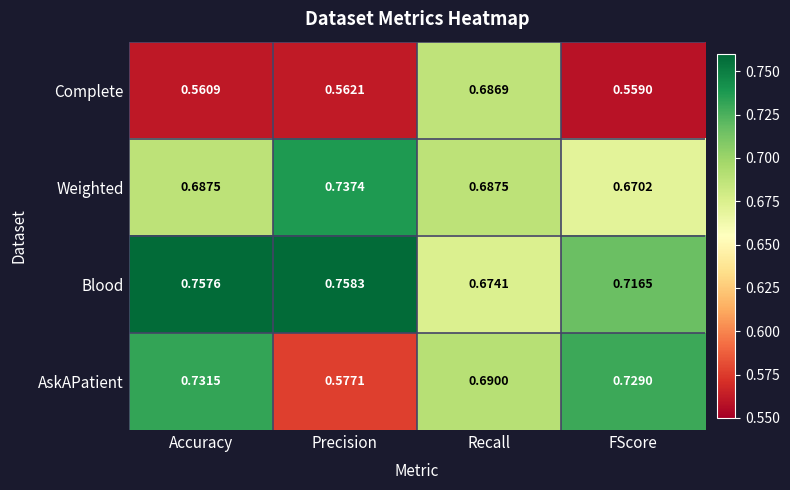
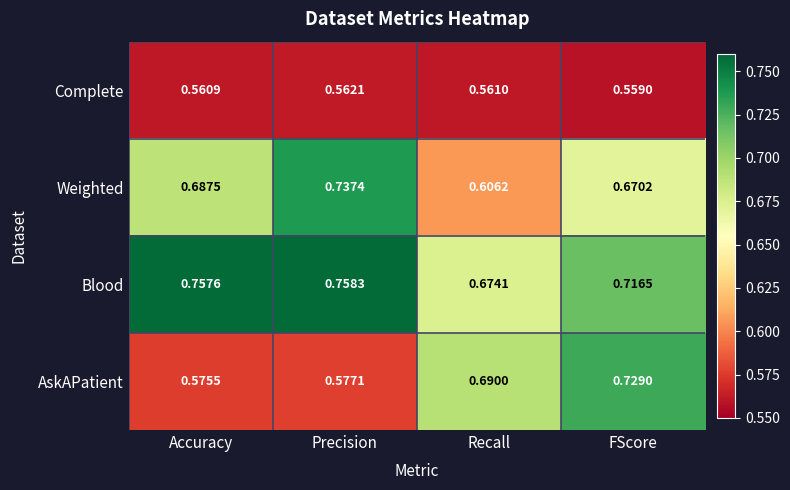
  {
    "Complete": {
      "Accuracy": 0.5609,
      "Precision": 0.5621,
-     "Recall": 0.6869,
+     "Recall": 0.5610,
      "FScore": 0.5590
    },
    "Weighted": {
      "Accuracy": 0.6875,
      "Precision": 0.7374,
-     "Recall": 0.6875,
+     "Recall": 0.6062,
      "FScore": 0.6702
    },
    "Blood": {
      "Accuracy": 0.7576,
      "Precision": 0.7583,
      "Recall": 0.6741,
      "FScore": 0.7165
    },
    "AskAPatient": {
-     "Accuracy": 0.7315,
+     "Accuracy": 0.5755,
      "Precision": 0.5771,
      "Recall": 0.6900,
      "FScore": 0.7290
    }
  }
